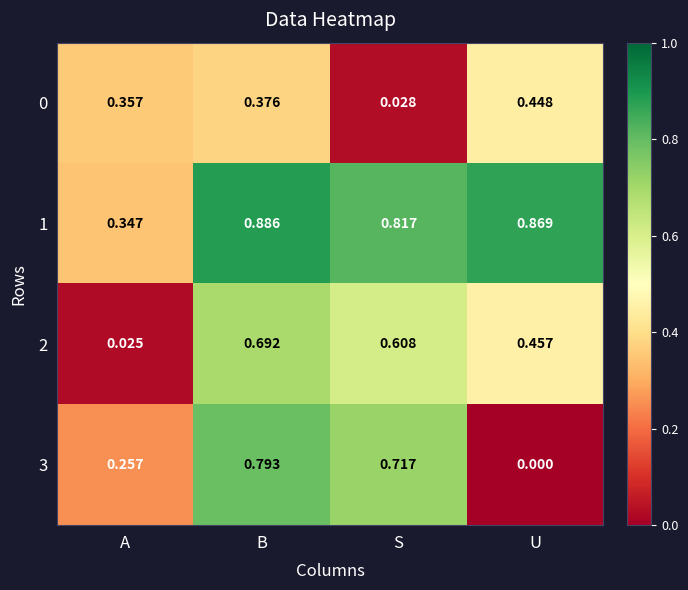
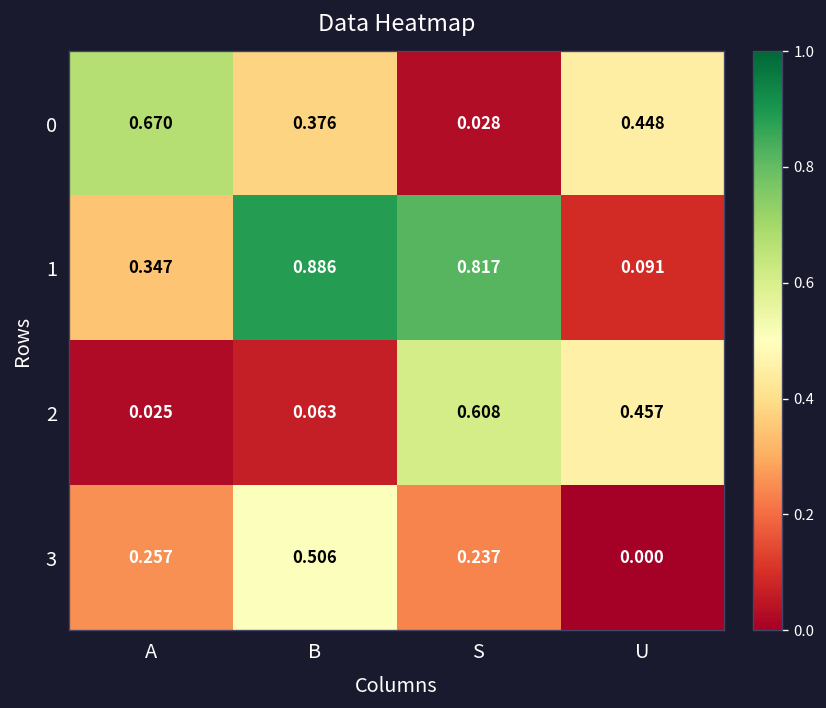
  {
    "0": {
-     "A": 0.357,
+     "A": 0.670,
      "B": 0.376,
      "S": 0.028,
      "U": 0.448
    },
    "1": {
      "A": 0.347,
      "B": 0.886,
      "S": 0.817,
-     "U": 0.869
+     "U": 0.091
    },
    "2": {
      "A": 0.025,
-     "B": 0.692,
+     "B": 0.063,
      "S": 0.608,
      "U": 0.457
    },
    "3": {
      "A": 0.257,
-     "B": 0.793,
-     "S": 0.717,
+     "B": 0.506,
+     "S": 0.237,
      "U": 0.000
    }
  }
